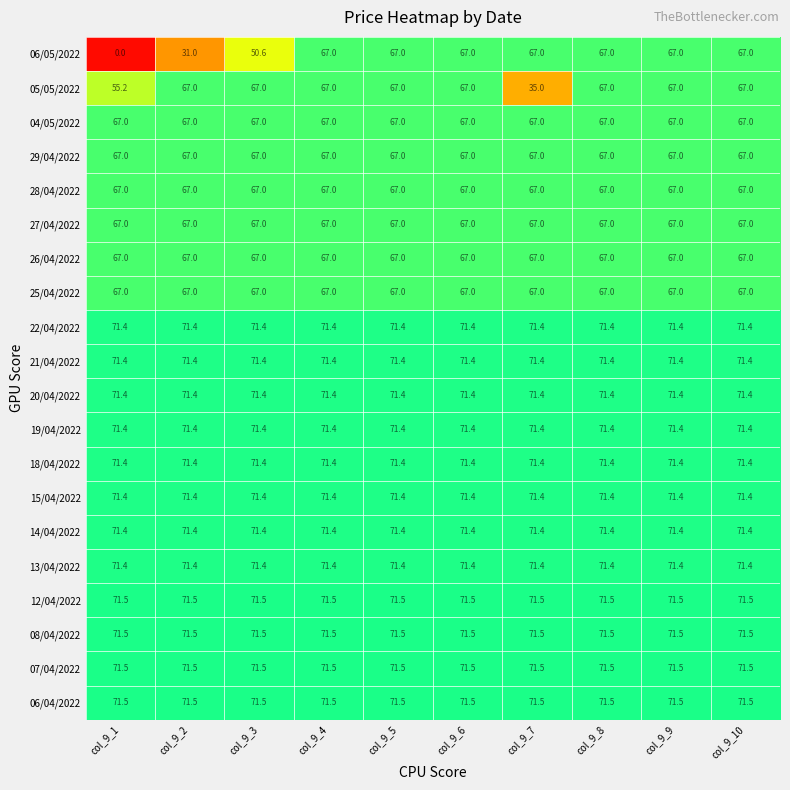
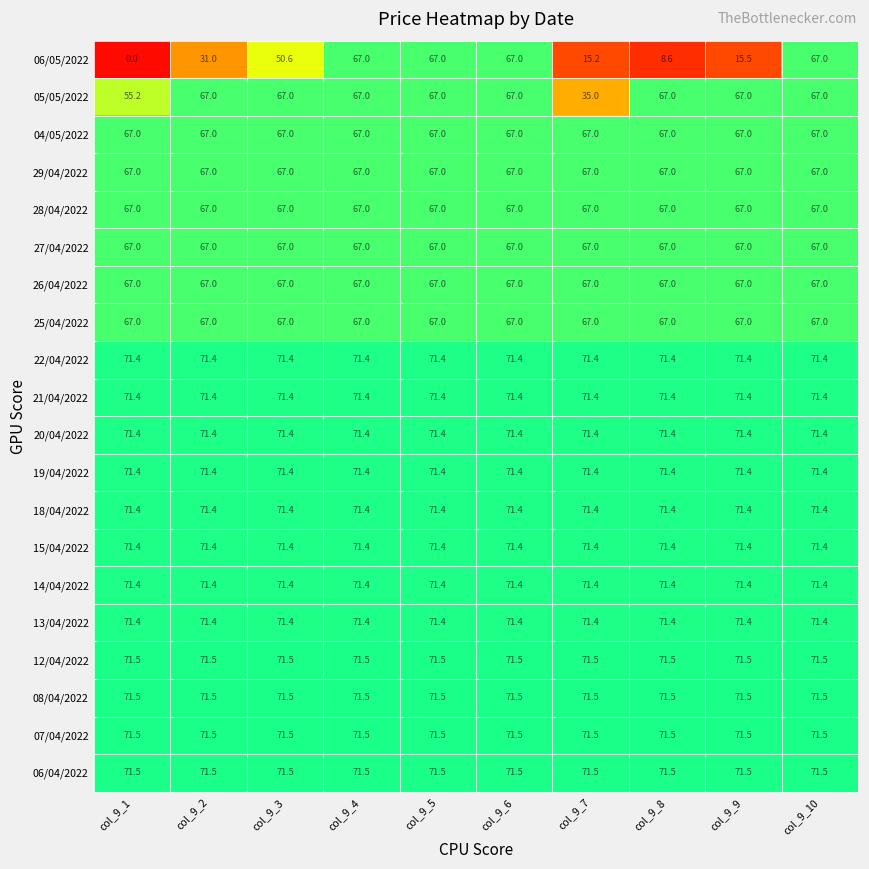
  {
    "06/05/2022": {
      "col_9_1": 0.0,
      "col_9_2": 31.0,
      "col_9_3": 50.6,
      "col_9_4": 67.0,
      "col_9_5": 67.0,
      "col_9_6": 67.0,
-     "col_9_7": 67.0,
-     "col_9_8": 67.0,
-     "col_9_9": 67.0,
+     "col_9_7": 15.2,
+     "col_9_8": 8.6,
+     "col_9_9": 15.5,
      "col_9_10": 67.0
    },
    "05/05/2022": {
      "col_9_1": 55.2,
      "col_9_2": 67.0,
      "col_9_3": 67.0,
      "col_9_4": 67.0,
      "col_9_5": 67.0,
      "col_9_6": 67.0,
      "col_9_7": 35.0,
      "col_9_8": 67.0,
      "col_9_9": 67.0,
      "col_9_10": 67.0
    },
    "04/05/2022": {
      "col_9_1": 67.0,
      "col_9_2": 67.0,
      "col_9_3": 67.0,
      "col_9_4": 67.0,
      "col_9_5": 67.0,
      "col_9_6": 67.0,
      "col_9_7": 67.0,
      "col_9_8": 67.0,
      "col_9_9": 67.0,
      "col_9_10": 67.0
    },
    "29/04/2022": {
      "col_9_1": 67.0,
      "col_9_2": 67.0,
      "col_9_3": 67.0,
      "col_9_4": 67.0,
      "col_9_5": 67.0,
      "col_9_6": 67.0,
      "col_9_7": 67.0,
      "col_9_8": 67.0,
      "col_9_9": 67.0,
      "col_9_10": 67.0
    },
    "28/04/2022": {
      "col_9_1": 67.0,
      "col_9_2": 67.0,
      "col_9_3": 67.0,
      "col_9_4": 67.0,
      "col_9_5": 67.0,
      "col_9_6": 67.0,
      "col_9_7": 67.0,
      "col_9_8": 67.0,
      "col_9_9": 67.0,
      "col_9_10": 67.0
    },
    "27/04/2022": {
      "col_9_1": 67.0,
      "col_9_2": 67.0,
      "col_9_3": 67.0,
      "col_9_4": 67.0,
      "col_9_5": 67.0,
      "col_9_6": 67.0,
      "col_9_7": 67.0,
      "col_9_8": 67.0,
      "col_9_9": 67.0,
      "col_9_10": 67.0
    },
    "26/04/2022": {
      "col_9_1": 67.0,
      "col_9_2": 67.0,
      "col_9_3": 67.0,
      "col_9_4": 67.0,
      "col_9_5": 67.0,
      "col_9_6": 67.0,
      "col_9_7": 67.0,
      "col_9_8": 67.0,
      "col_9_9": 67.0,
      "col_9_10": 67.0
    },
    "25/04/2022": {
      "col_9_1": 67.0,
      "col_9_2": 67.0,
      "col_9_3": 67.0,
      "col_9_4": 67.0,
      "col_9_5": 67.0,
      "col_9_6": 67.0,
      "col_9_7": 67.0,
      "col_9_8": 67.0,
      "col_9_9": 67.0,
      "col_9_10": 67.0
    },
    "22/04/2022": {
      "col_9_1": 71.4,
      "col_9_2": 71.4,
      "col_9_3": 71.4,
      "col_9_4": 71.4,
      "col_9_5": 71.4,
      "col_9_6": 71.4,
      "col_9_7": 71.4,
      "col_9_8": 71.4,
      "col_9_9": 71.4,
      "col_9_10": 71.4
    },
    "21/04/2022": {
      "col_9_1": 71.4,
      "col_9_2": 71.4,
      "col_9_3": 71.4,
      "col_9_4": 71.4,
      "col_9_5": 71.4,
      "col_9_6": 71.4,
      "col_9_7": 71.4,
      "col_9_8": 71.4,
      "col_9_9": 71.4,
      "col_9_10": 71.4
    },
    "20/04/2022": {
      "col_9_1": 71.4,
      "col_9_2": 71.4,
      "col_9_3": 71.4,
      "col_9_4": 71.4,
      "col_9_5": 71.4,
      "col_9_6": 71.4,
      "col_9_7": 71.4,
      "col_9_8": 71.4,
      "col_9_9": 71.4,
      "col_9_10": 71.4
    },
    "19/04/2022": {
      "col_9_1": 71.4,
      "col_9_2": 71.4,
      "col_9_3": 71.4,
      "col_9_4": 71.4,
      "col_9_5": 71.4,
      "col_9_6": 71.4,
      "col_9_7": 71.4,
      "col_9_8": 71.4,
      "col_9_9": 71.4,
      "col_9_10": 71.4
    },
    "18/04/2022": {
      "col_9_1": 71.4,
      "col_9_2": 71.4,
      "col_9_3": 71.4,
      "col_9_4": 71.4,
      "col_9_5": 71.4,
      "col_9_6": 71.4,
      "col_9_7": 71.4,
      "col_9_8": 71.4,
      "col_9_9": 71.4,
      "col_9_10": 71.4
    },
    "15/04/2022": {
      "col_9_1": 71.4,
      "col_9_2": 71.4,
      "col_9_3": 71.4,
      "col_9_4": 71.4,
      "col_9_5": 71.4,
      "col_9_6": 71.4,
      "col_9_7": 71.4,
      "col_9_8": 71.4,
      "col_9_9": 71.4,
      "col_9_10": 71.4
    },
    "14/04/2022": {
      "col_9_1": 71.4,
      "col_9_2": 71.4,
      "col_9_3": 71.4,
      "col_9_4": 71.4,
      "col_9_5": 71.4,
      "col_9_6": 71.4,
      "col_9_7": 71.4,
      "col_9_8": 71.4,
      "col_9_9": 71.4,
      "col_9_10": 71.4
    },
    "13/04/2022": {
      "col_9_1": 71.4,
      "col_9_2": 71.4,
      "col_9_3": 71.4,
      "col_9_4": 71.4,
      "col_9_5": 71.4,
      "col_9_6": 71.4,
      "col_9_7": 71.4,
      "col_9_8": 71.4,
      "col_9_9": 71.4,
      "col_9_10": 71.4
    },
    "12/04/2022": {
      "col_9_1": 71.5,
      "col_9_2": 71.5,
      "col_9_3": 71.5,
      "col_9_4": 71.5,
      "col_9_5": 71.5,
      "col_9_6": 71.5,
      "col_9_7": 71.5,
      "col_9_8": 71.5,
      "col_9_9": 71.5,
      "col_9_10": 71.5
    },
    "08/04/2022": {
      "col_9_1": 71.5,
      "col_9_2": 71.5,
      "col_9_3": 71.5,
      "col_9_4": 71.5,
      "col_9_5": 71.5,
      "col_9_6": 71.5,
      "col_9_7": 71.5,
      "col_9_8": 71.5,
      "col_9_9": 71.5,
      "col_9_10": 71.5
    },
    "07/04/2022": {
      "col_9_1": 71.5,
      "col_9_2": 71.5,
      "col_9_3": 71.5,
      "col_9_4": 71.5,
      "col_9_5": 71.5,
      "col_9_6": 71.5,
      "col_9_7": 71.5,
      "col_9_8": 71.5,
      "col_9_9": 71.5,
      "col_9_10": 71.5
    },
    "06/04/2022": {
      "col_9_1": 71.5,
      "col_9_2": 71.5,
      "col_9_3": 71.5,
      "col_9_4": 71.5,
      "col_9_5": 71.5,
      "col_9_6": 71.5,
      "col_9_7": 71.5,
      "col_9_8": 71.5,
      "col_9_9": 71.5,
      "col_9_10": 71.5
    }
  }
